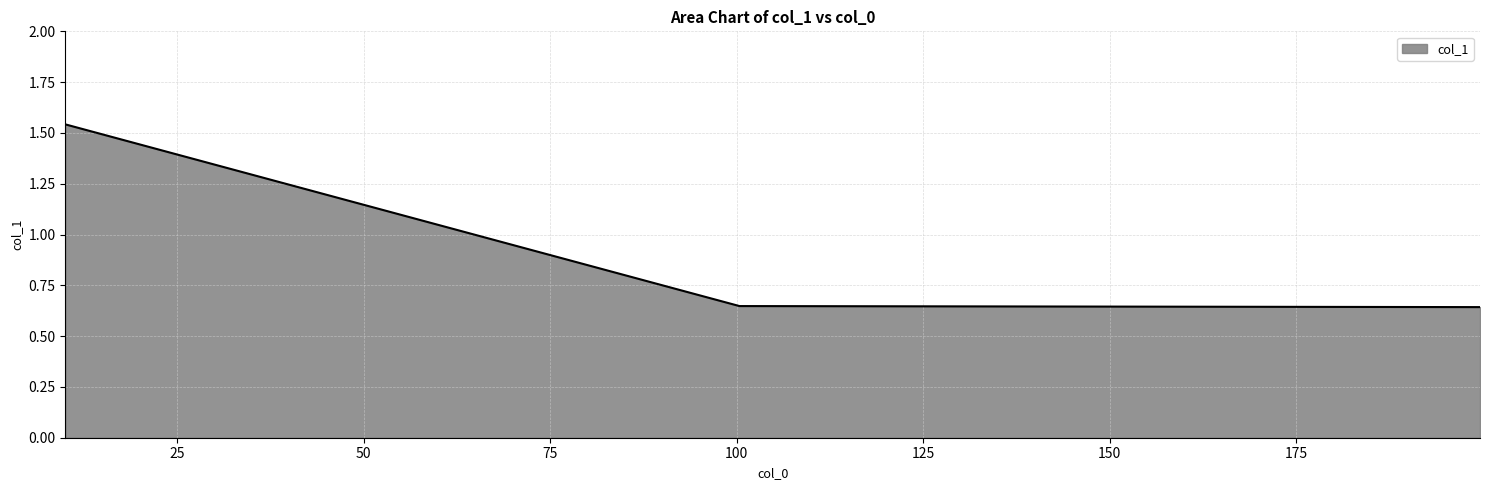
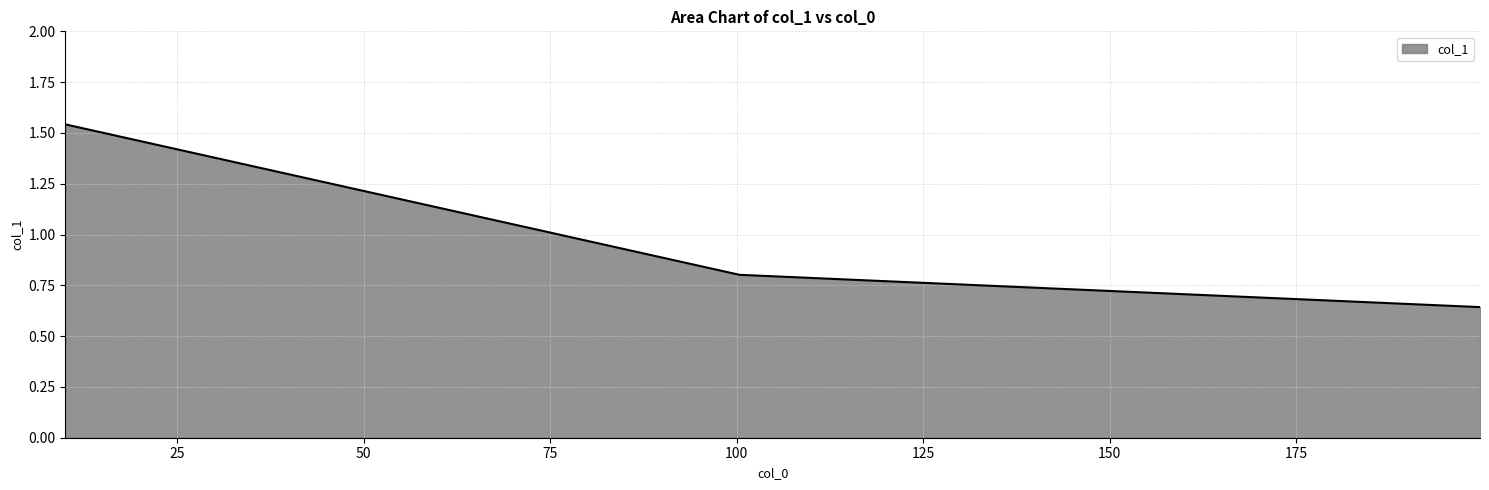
  {
-   "100": 0.65
+   "100": 0.80
  }
